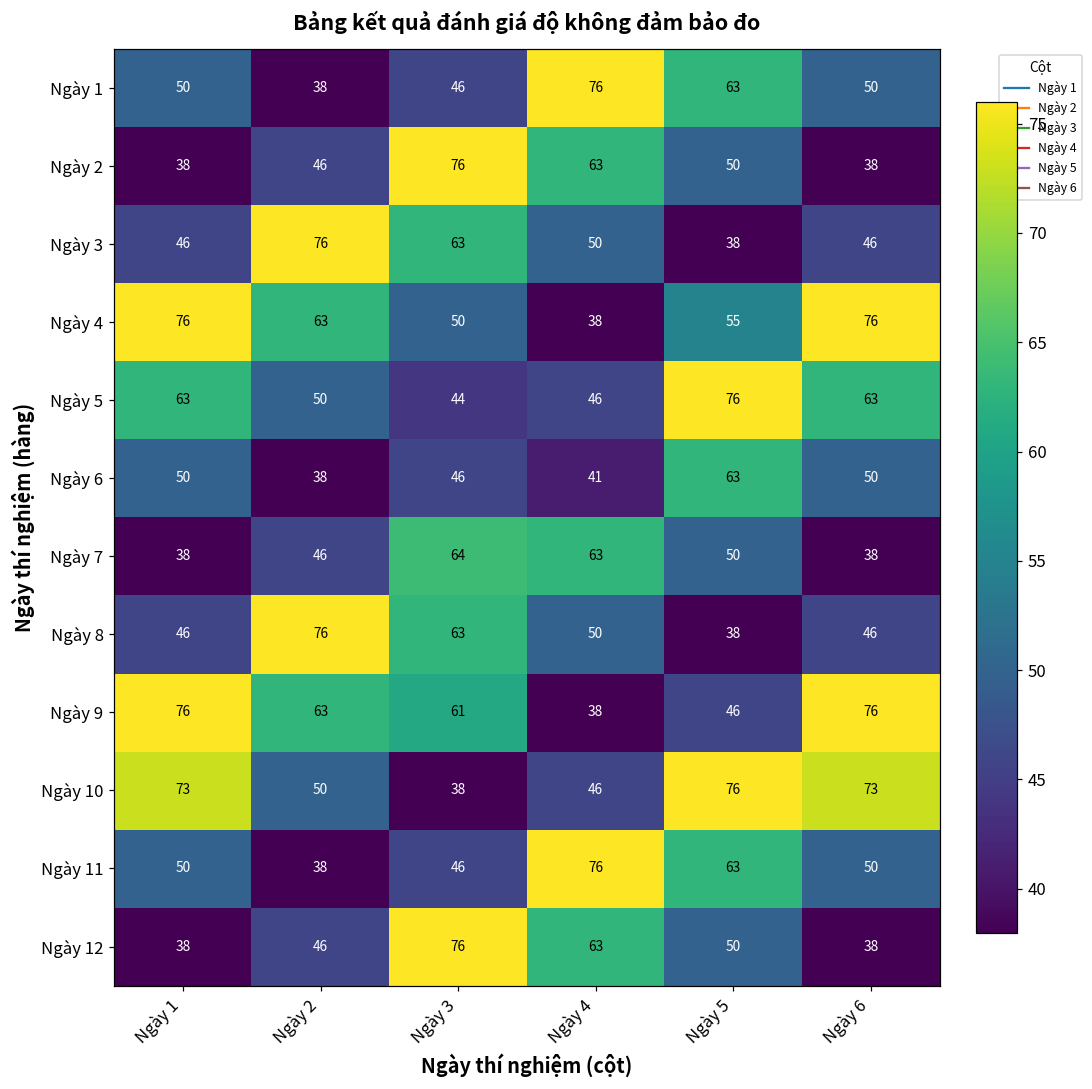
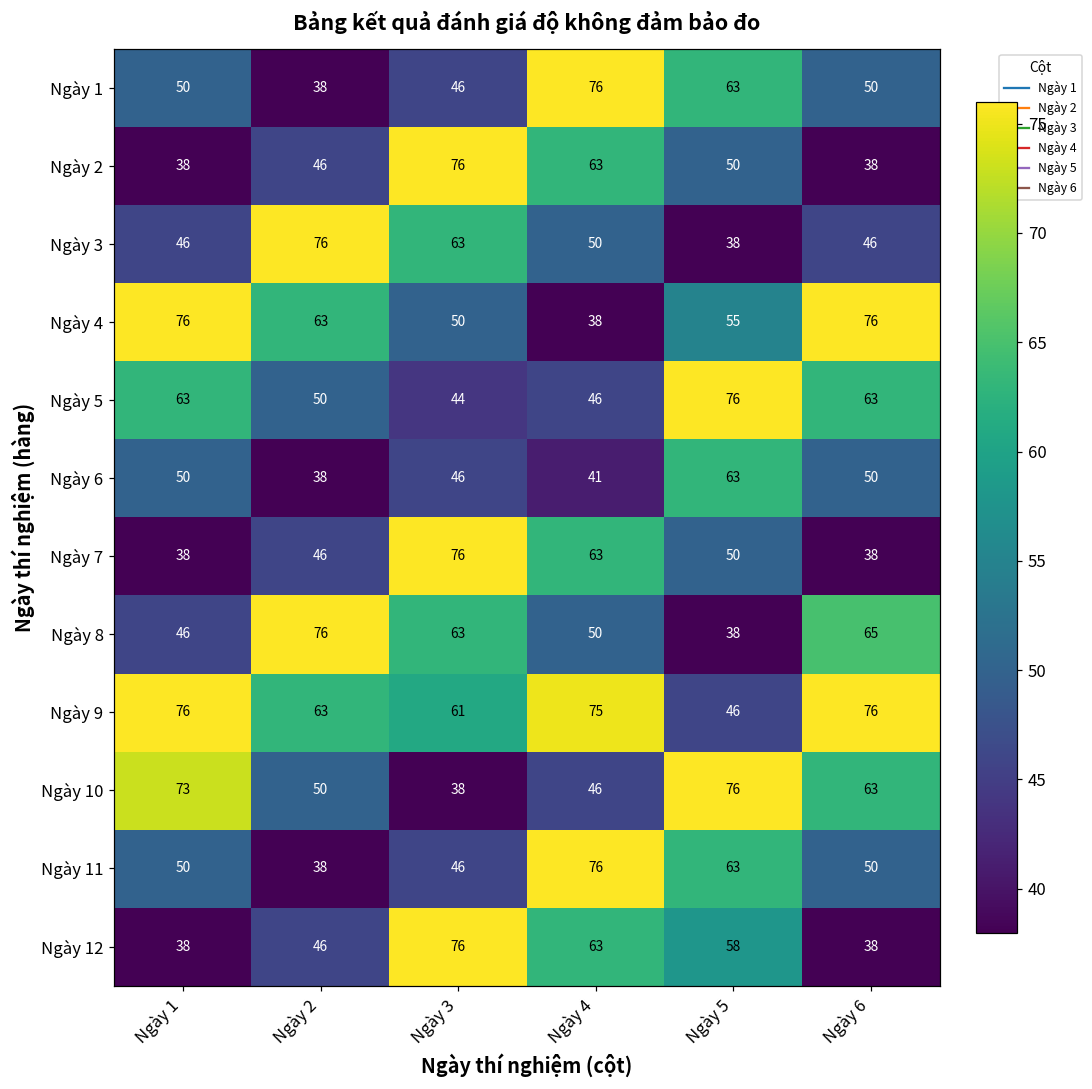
  {
    "Ngày 1": {
      "Ngày 1": 50,
      "Ngày 2": 38,
      "Ngày 3": 46,
      "Ngày 4": 76,
      "Ngày 5": 63,
      "Ngày 6": 50
    },
    "Ngày 2": {
      "Ngày 1": 38,
      "Ngày 2": 46,
      "Ngày 3": 76,
      "Ngày 4": 63,
      "Ngày 5": 50,
      "Ngày 6": 38
    },
    "Ngày 3": {
      "Ngày 1": 46,
      "Ngày 2": 76,
      "Ngày 3": 63,
      "Ngày 4": 50,
      "Ngày 5": 38,
      "Ngày 6": 46
    },
    "Ngày 4": {
      "Ngày 1": 76,
      "Ngày 2": 63,
      "Ngày 3": 50,
      "Ngày 4": 38,
      "Ngày 5": 55,
      "Ngày 6": 76
    },
    "Ngày 5": {
      "Ngày 1": 63,
      "Ngày 2": 50,
      "Ngày 3": 44,
      "Ngày 4": 46,
      "Ngày 5": 76,
      "Ngày 6": 63
    },
    "Ngày 6": {
      "Ngày 1": 50,
      "Ngày 2": 38,
      "Ngày 3": 46,
      "Ngày 4": 41,
      "Ngày 5": 63,
      "Ngày 6": 50
    },
    "Ngày 7": {
      "Ngày 1": 38,
      "Ngày 2": 46,
-     "Ngày 3": 64,
+     "Ngày 3": 76,
      "Ngày 4": 63,
      "Ngày 5": 50,
      "Ngày 6": 38
    },
    "Ngày 8": {
      "Ngày 1": 46,
      "Ngày 2": 76,
      "Ngày 3": 63,
      "Ngày 4": 50,
      "Ngày 5": 38,
-     "Ngày 6": 46
+     "Ngày 6": 65
    },
    "Ngày 9": {
      "Ngày 1": 76,
      "Ngày 2": 63,
      "Ngày 3": 61,
-     "Ngày 4": 38,
+     "Ngày 4": 75,
      "Ngày 5": 46,
      "Ngày 6": 76
    },
    "Ngày 10": {
      "Ngày 1": 73,
      "Ngày 2": 50,
      "Ngày 3": 38,
      "Ngày 4": 46,
      "Ngày 5": 76,
-     "Ngày 6": 73
+     "Ngày 6": 63
    },
    "Ngày 11": {
      "Ngày 1": 50,
      "Ngày 2": 38,
      "Ngày 3": 46,
      "Ngày 4": 76,
      "Ngày 5": 63,
      "Ngày 6": 50
    },
    "Ngày 12": {
      "Ngày 1": 38,
      "Ngày 2": 46,
      "Ngày 3": 76,
      "Ngày 4": 63,
-     "Ngày 5": 50,
+     "Ngày 5": 58,
      "Ngày 6": 38
    }
  }
